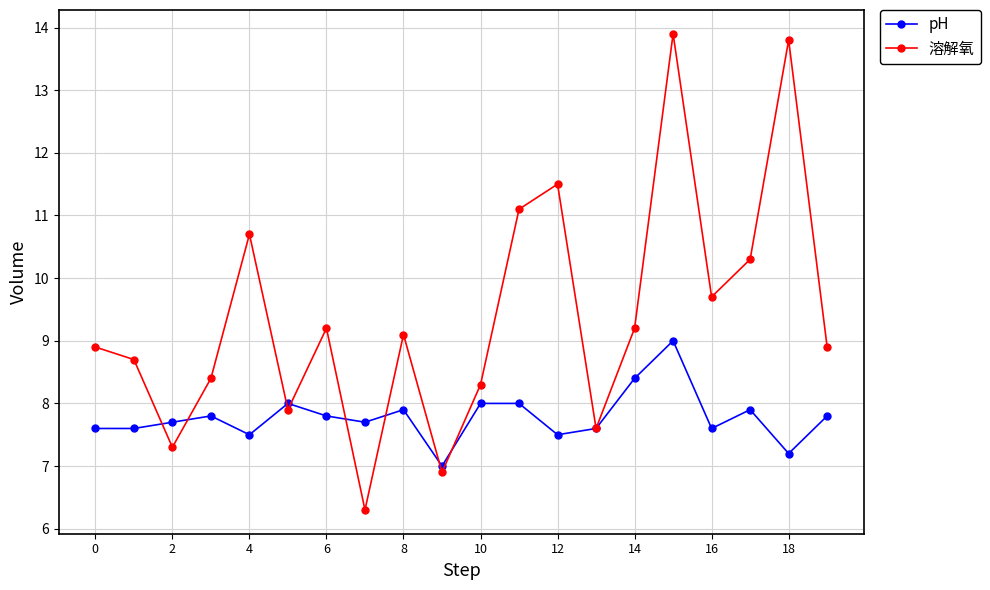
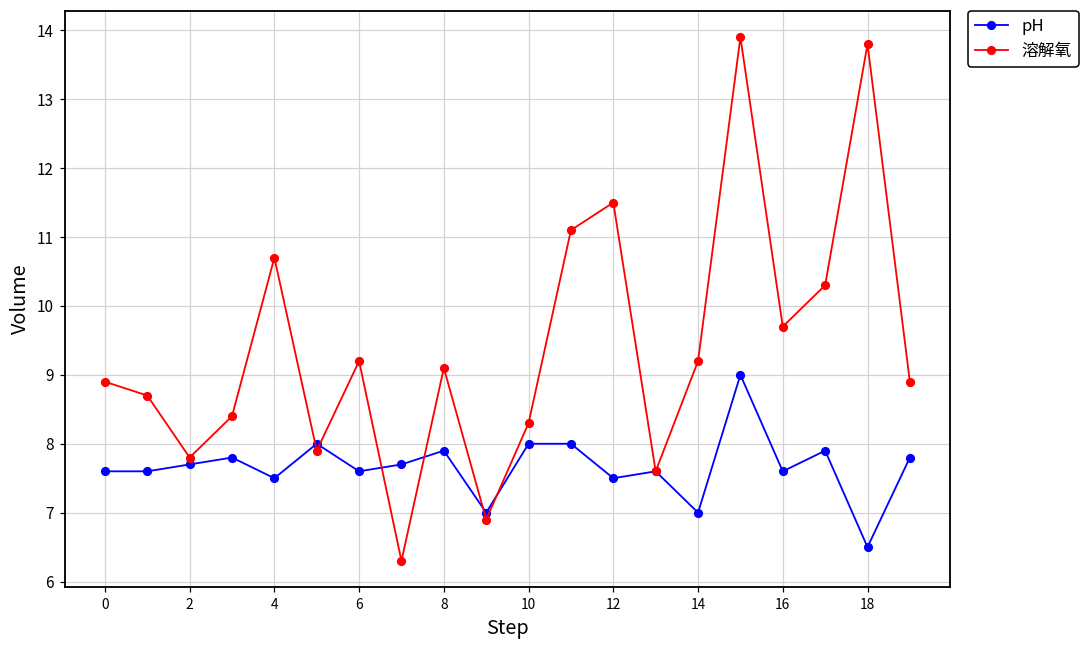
  {
    "pH": {
      "0": 7.6,
      "2": 7.7,
      "4": 7.5,
-     "6": 7.8,
+     "6": 7.6,
      "8": 7.9,
      "10": 8.0,
      "12": 7.5,
-     "14": 8.4,
+     "14": 7.0,
      "16": 7.6,
-     "18": 7.2
+     "18": 6.5
    },
    "溶解氧": {
      "0": 8.9,
-     "2": 7.3,
+     "2": 7.8,
      "4": 10.7,
      "6": 9.2,
      "8": 9.1,
      "10": 8.3,
      "12": 11.5,
      "14": 9.2,
      "16": 9.7,
      "18": 13.8
    }
  }
